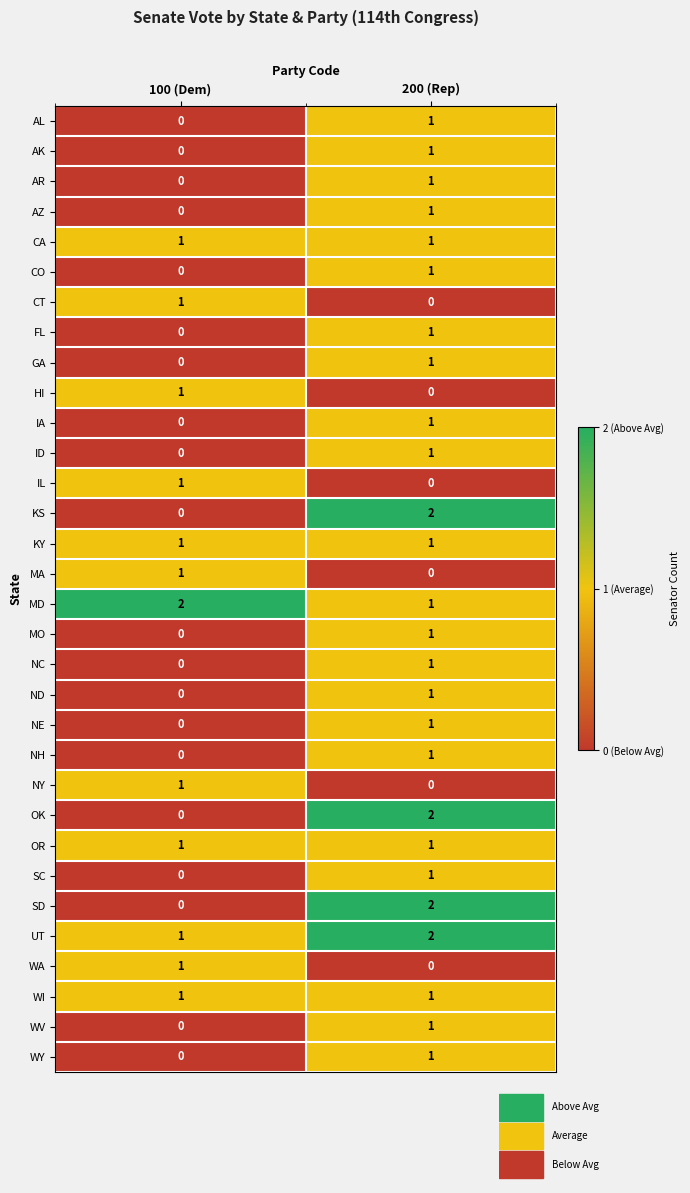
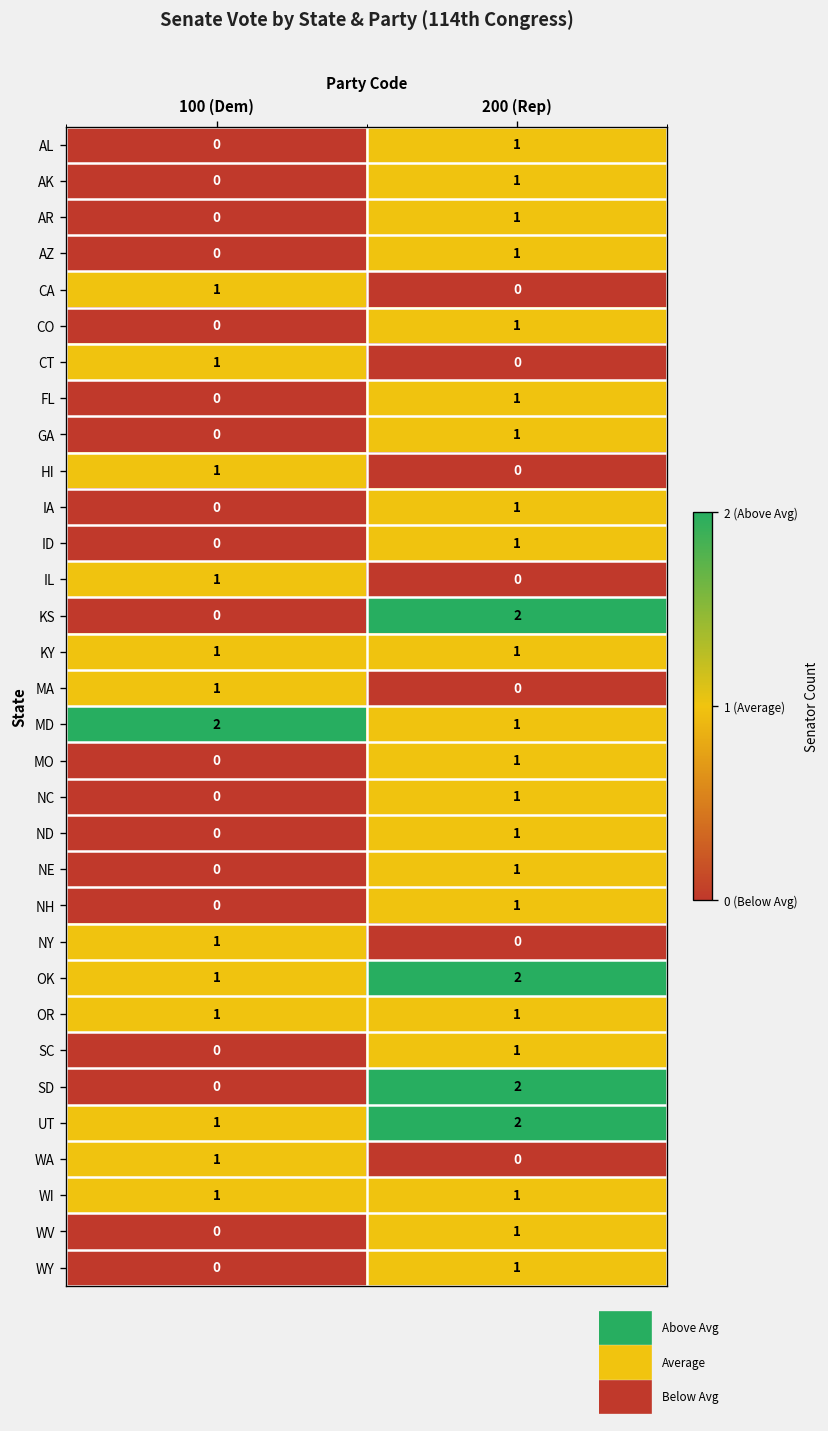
  {
    "AL": {
      "100 (Dem)": 0,
      "200 (Rep)": 1
    },
    "AK": {
      "100 (Dem)": 0,
      "200 (Rep)": 1
    },
    "AR": {
      "100 (Dem)": 0,
      "200 (Rep)": 1
    },
    "AZ": {
      "100 (Dem)": 0,
      "200 (Rep)": 1
    },
    "CA": {
      "100 (Dem)": 1,
-     "200 (Rep)": 1
+     "200 (Rep)": 0
    },
    "CO": {
      "100 (Dem)": 0,
      "200 (Rep)": 1
    },
    "CT": {
      "100 (Dem)": 1,
      "200 (Rep)": 0
    },
    "FL": {
      "100 (Dem)": 0,
      "200 (Rep)": 1
    },
    "GA": {
      "100 (Dem)": 0,
      "200 (Rep)": 1
    },
    "HI": {
      "100 (Dem)": 1,
      "200 (Rep)": 0
    },
    "IA": {
      "100 (Dem)": 0,
      "200 (Rep)": 1
    },
    "ID": {
      "100 (Dem)": 0,
      "200 (Rep)": 1
    },
    "IL": {
      "100 (Dem)": 1,
      "200 (Rep)": 0
    },
    "KS": {
      "100 (Dem)": 0,
      "200 (Rep)": 2
    },
    "KY": {
      "100 (Dem)": 1,
      "200 (Rep)": 1
    },
    "MA": {
      "100 (Dem)": 1,
      "200 (Rep)": 0
    },
    "MD": {
      "100 (Dem)": 2,
      "200 (Rep)": 1
    },
    "MO": {
      "100 (Dem)": 0,
      "200 (Rep)": 1
    },
    "NC": {
      "100 (Dem)": 0,
      "200 (Rep)": 1
    },
    "ND": {
      "100 (Dem)": 0,
      "200 (Rep)": 1
    },
    "NE": {
      "100 (Dem)": 0,
      "200 (Rep)": 1
    },
    "NH": {
      "100 (Dem)": 0,
      "200 (Rep)": 1
    },
    "NY": {
      "100 (Dem)": 1,
      "200 (Rep)": 0
    },
    "OK": {
-     "100 (Dem)": 0,
+     "100 (Dem)": 1,
      "200 (Rep)": 2
    },
    "OR": {
      "100 (Dem)": 1,
      "200 (Rep)": 1
    },
    "SC": {
      "100 (Dem)": 0,
      "200 (Rep)": 1
    },
    "SD": {
      "100 (Dem)": 0,
      "200 (Rep)": 2
    },
    "UT": {
      "100 (Dem)": 1,
      "200 (Rep)": 2
    },
    "WA": {
      "100 (Dem)": 1,
      "200 (Rep)": 0
    },
    "WI": {
      "100 (Dem)": 1,
      "200 (Rep)": 1
    },
    "WV": {
      "100 (Dem)": 0,
      "200 (Rep)": 1
    },
    "WY": {
      "100 (Dem)": 0,
      "200 (Rep)": 1
    }
  }
